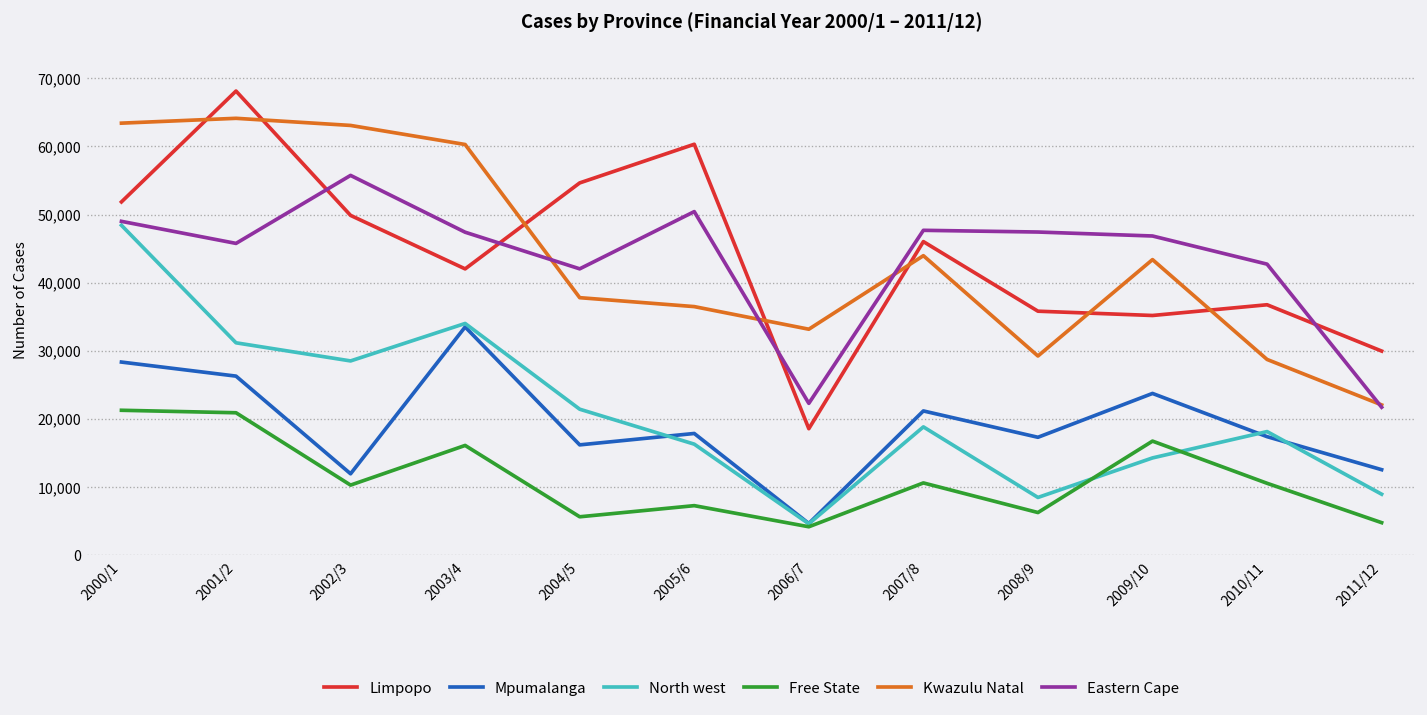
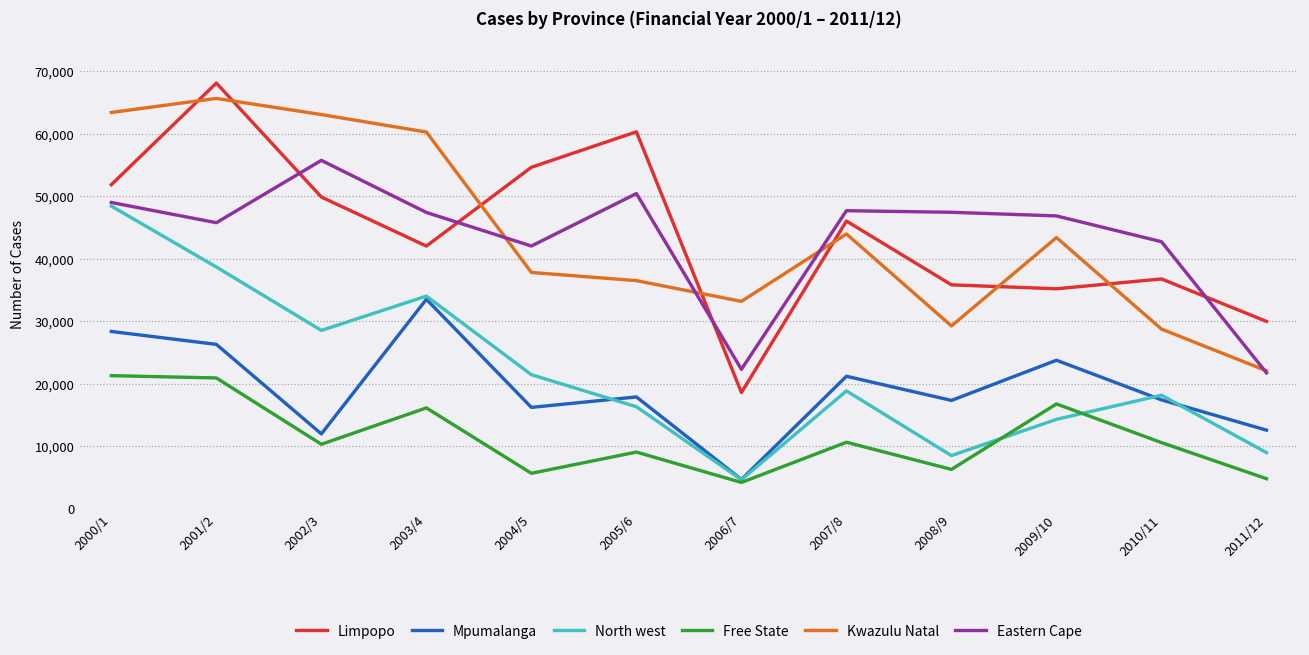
  {
    "Limpopo": {
      "2000/1": "52,000",
      "2001/2": "68,000",
      "2002/3": "50,000",
      "2003/4": "42,000",
      "2004/5": "55,000",
      "2005/6": "60,000",
      "2006/7": "19,000",
      "2007/8": "46,000",
      "2008/9": "36,000",
      "2009/10": "35,000",
      "2010/11": "37,000",
      "2011/12": "30,000"
    },
    "Mpumalanga": {
      "2000/1": "28,000",
      "2001/2": "26,000",
      "2002/3": "12,000",
      "2003/4": "34,000",
      "2004/5": "16,000",
      "2005/6": "18,000",
      "2007/8": "21,000",
      "2008/9": "17,000",
      "2009/10": "24,000",
      "2010/11": "17,000",
      "2011/12": "13,000"
    },
    "North west": {
      "2000/1": "48,000",
-     "2001/2": "31,000",
+     "2001/2": "39,000",
      "2002/3": "29,000",
      "2003/4": "34,000",
      "2004/5": "21,000",
      "2005/6": "16,000",
      "2007/8": "19,000",
      "2008/9": "9,000",
      "2009/10": "14,000",
      "2010/11": "18,000",
      "2011/12": "9,000"
    },
    "Free State": {
      "2000/1": "21,000",
      "2001/2": "21,000",
      "2002/3": "10,000",
      "2003/4": "16,000",
      "2004/5": "6,000",
-     "2005/6": "7,000",
+     "2005/6": "9,000",
      "2007/8": "11,000",
      "2008/9": "6,000",
      "2009/10": "17,000",
      "2010/11": "11,000",
      "2011/12": "5,000"
    },
    "Kwazulu Natal": {
      "2000/1": "63,000",
-     "2001/2": "64,000",
+     "2001/2": "66,000",
      "2002/3": "63,000",
      "2003/4": "60,000",
      "2004/5": "38,000",
      "2005/6": "37,000",
      "2006/7": "33,000",
      "2007/8": "44,000",
      "2008/9": "29,000",
      "2009/10": "43,000",
      "2010/11": "29,000"
    },
    "Eastern Cape": {
      "2000/1": "49,000",
      "2001/2": "46,000",
      "2002/3": "56,000",
      "2003/4": "47,000",
      "2004/5": "42,000",
      "2005/6": "50,000",
      "2006/7": "22,000",
      "2007/8": "48,000",
      "2008/9": "47,000",
      "2009/10": "47,000",
      "2010/11": "43,000"
    }
  }
